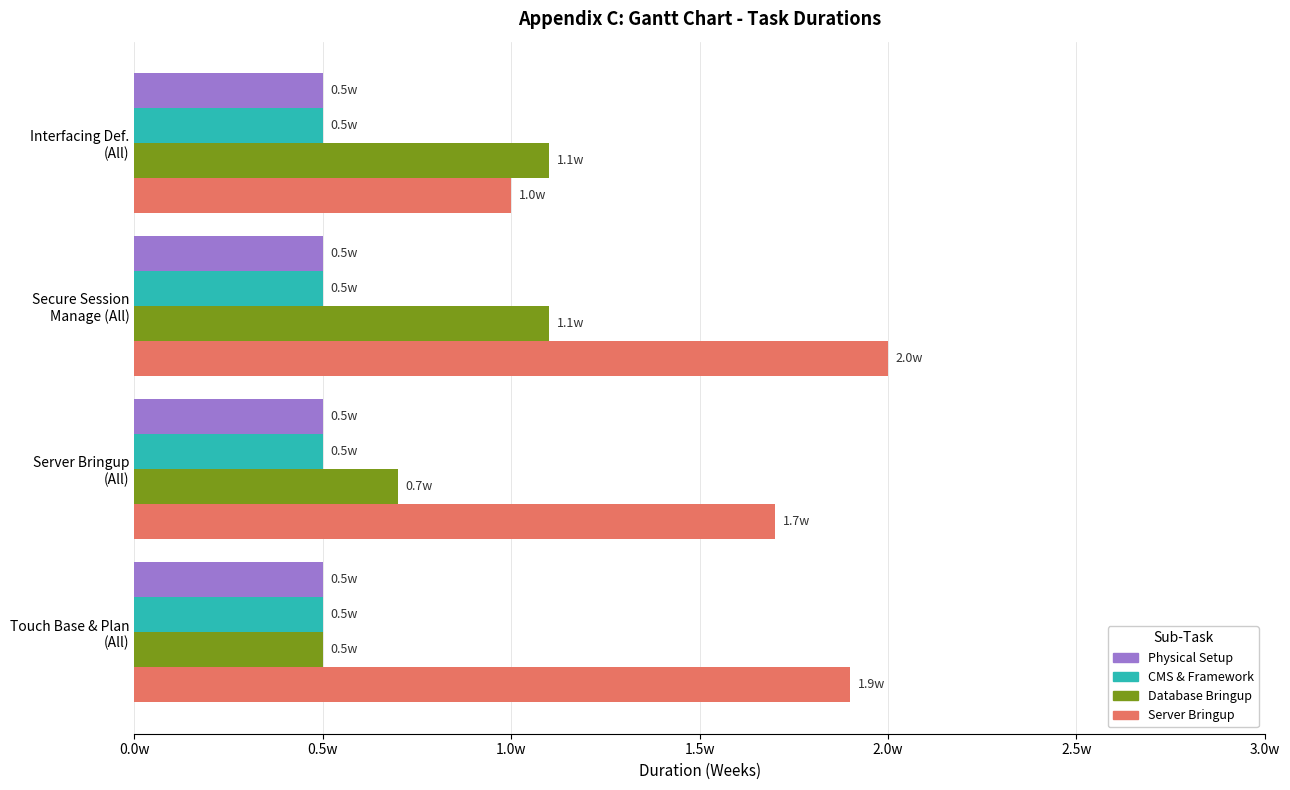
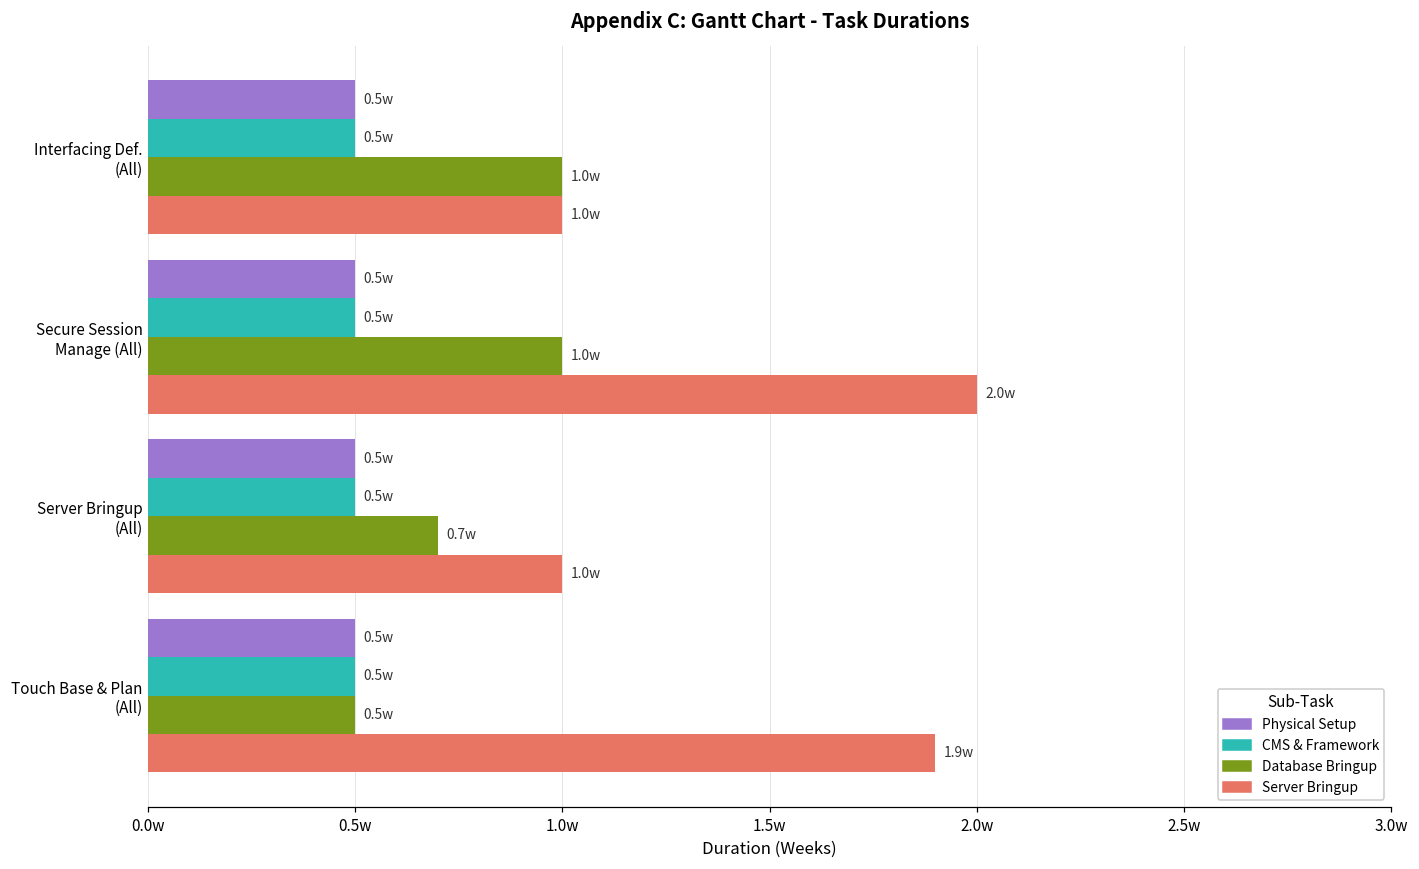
  {
    "Physical Setup": {
      "Interfacing Def. (All)": "0.5w",
      "Secure Session Manage (All)": "0.5w",
      "Server Bringup (All)": "0.5w",
      "Touch Base & Plan (All)": "0.5w"
    },
    "CMS & Framework": {
      "Interfacing Def. (All)": "0.5w",
      "Secure Session Manage (All)": "0.5w",
      "Server Bringup (All)": "0.5w",
      "Touch Base & Plan (All)": "0.5w"
    },
    "Database Bringup": {
-     "Interfacing Def. (All)": "1.1w",
-     "Secure Session Manage (All)": "1.1w",
+     "Interfacing Def. (All)": "1.0w",
+     "Secure Session Manage (All)": "1.0w",
      "Server Bringup (All)": "0.7w",
      "Touch Base & Plan (All)": "0.5w"
    },
    "Server Bringup": {
      "Interfacing Def. (All)": "1.0w",
      "Secure Session Manage (All)": "2.0w",
-     "Server Bringup (All)": "1.7w",
+     "Server Bringup (All)": "1.0w",
      "Touch Base & Plan (All)": "1.9w"
    }
  }
